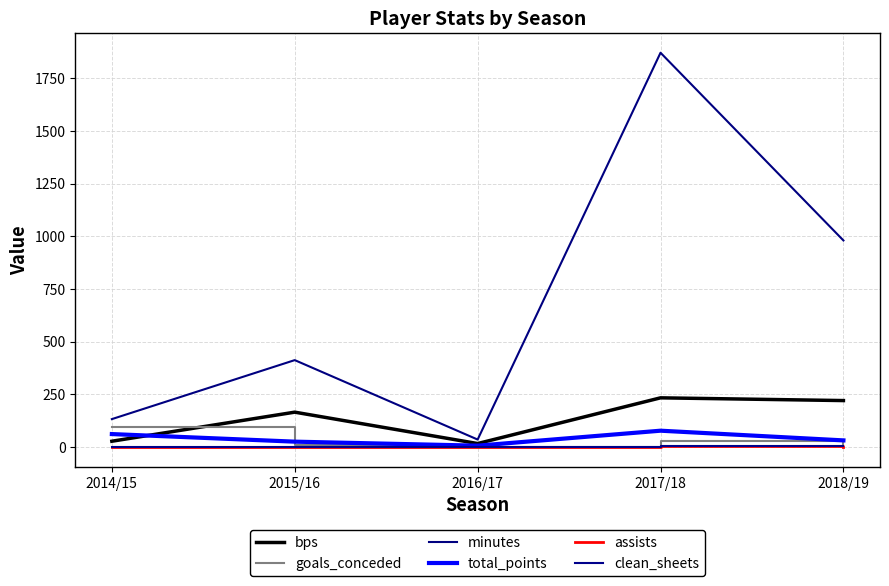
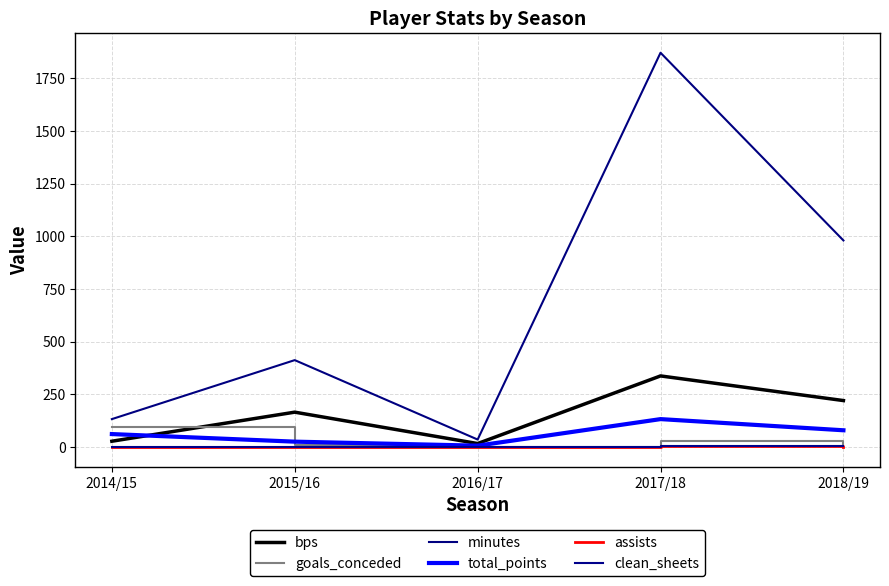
  {
    "bps": {
      "2014/15": 30,
      "2015/16": 170,
-     "2017/18": 230,
+     "2017/18": 340,
      "2018/19": 220
    },
    "goals_conceded": {
      "2014/15": 100,
      "2017/18": 30
    },
    "total_points": {
      "2014/15": 60,
      "2015/16": 30,
-     "2017/18": 80,
-     "2018/19": 30
+     "2017/18": 130,
+     "2018/19": 80
    }
  }
